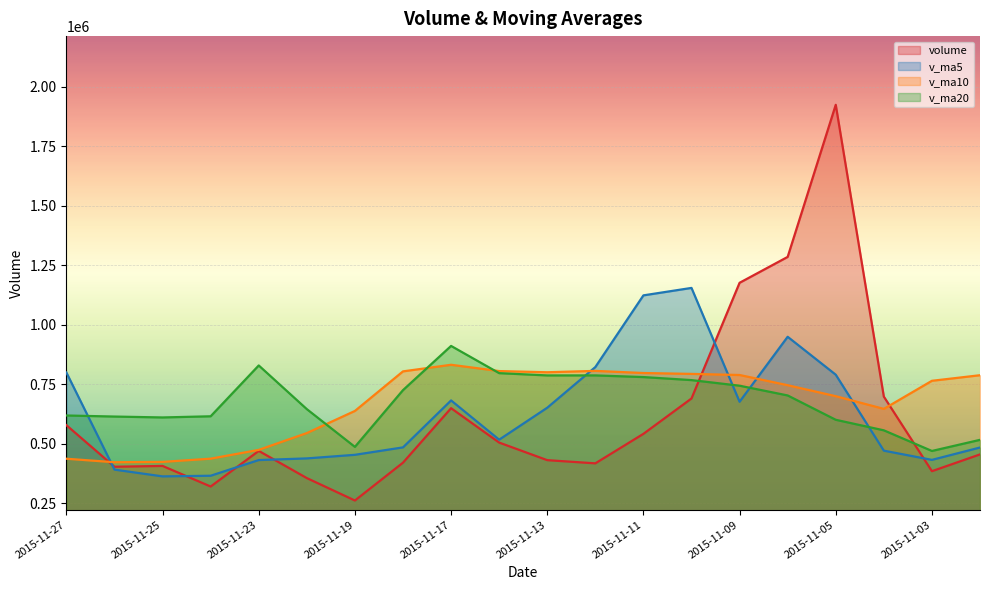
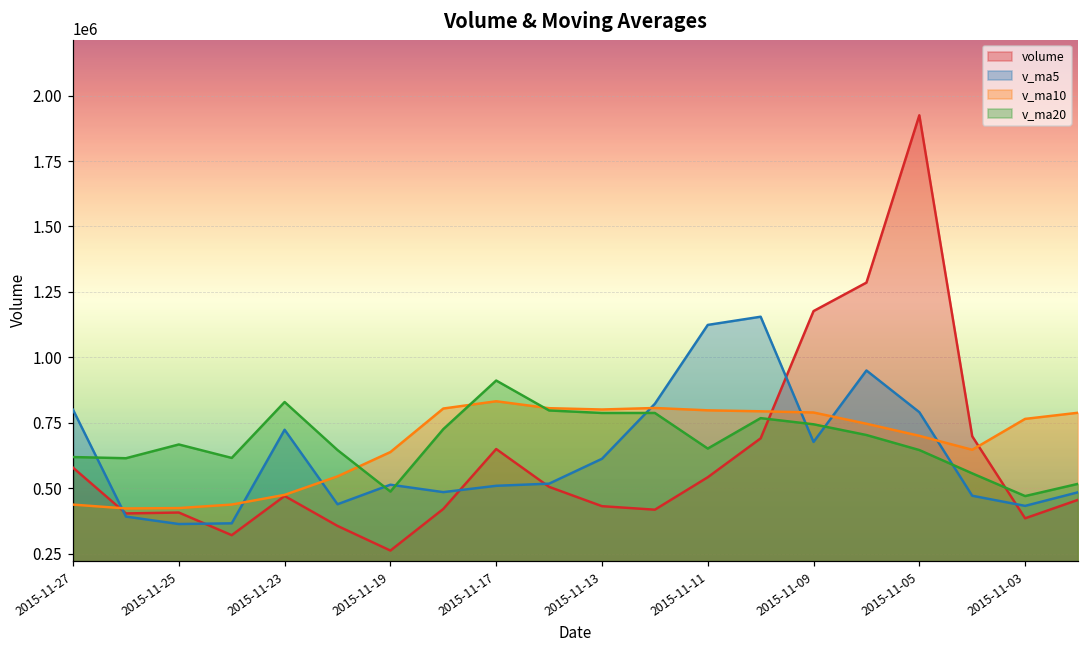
  {
    "v_ma5": {
      "2015-11-27": 800000,
      "2015-11-25": 360000,
-     "2015-11-23": 430000,
-     "2015-11-19": 450000,
-     "2015-11-17": 680000,
-     "2015-11-13": 650000,
+     "2015-11-23": 720000,
+     "2015-11-19": 510000,
+     "2015-11-17": 510000,
+     "2015-11-13": 610000,
      "2015-11-11": 1120000,
      "2015-11-09": 680000,
      "2015-11-05": 790000,
      "2015-11-03": 430000
    },
    "v_ma20": {
      "2015-11-27": 620000,
-     "2015-11-25": 610000,
+     "2015-11-25": 670000,
      "2015-11-23": 830000,
      "2015-11-19": 490000,
      "2015-11-17": 910000,
      "2015-11-13": 790000,
-     "2015-11-11": 780000,
+     "2015-11-11": 650000,
      "2015-11-09": 740000,
-     "2015-11-05": 600000,
+     "2015-11-05": 650000,
      "2015-11-03": 470000
    }
  }
